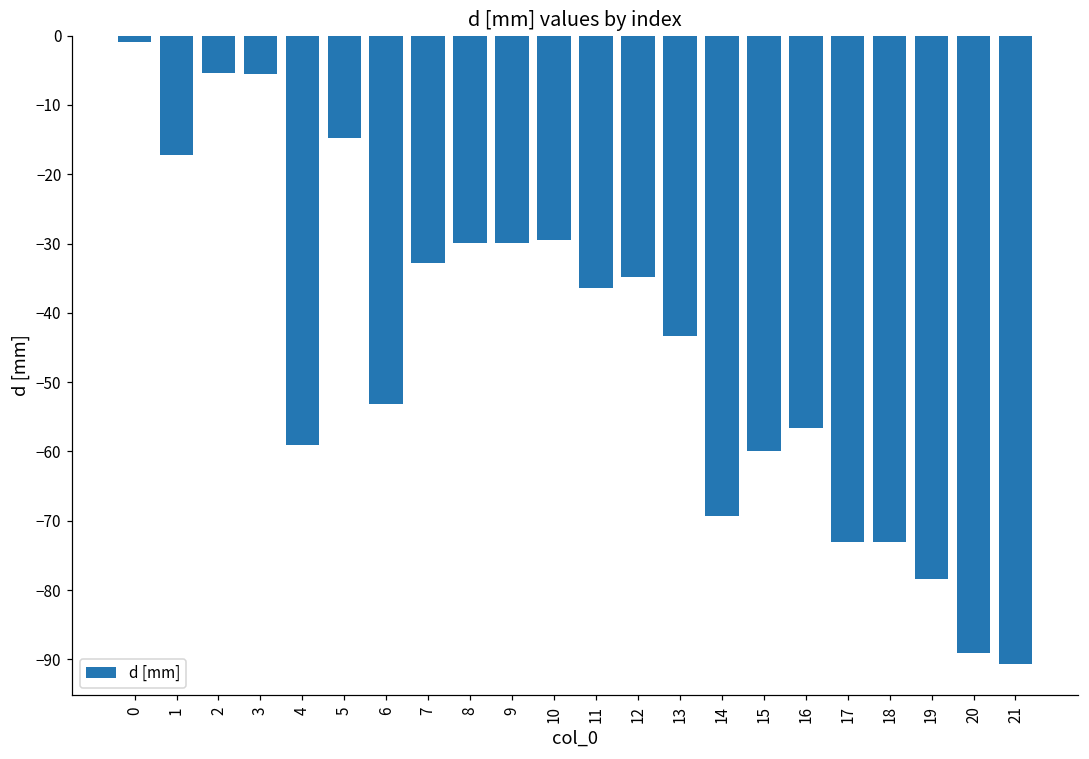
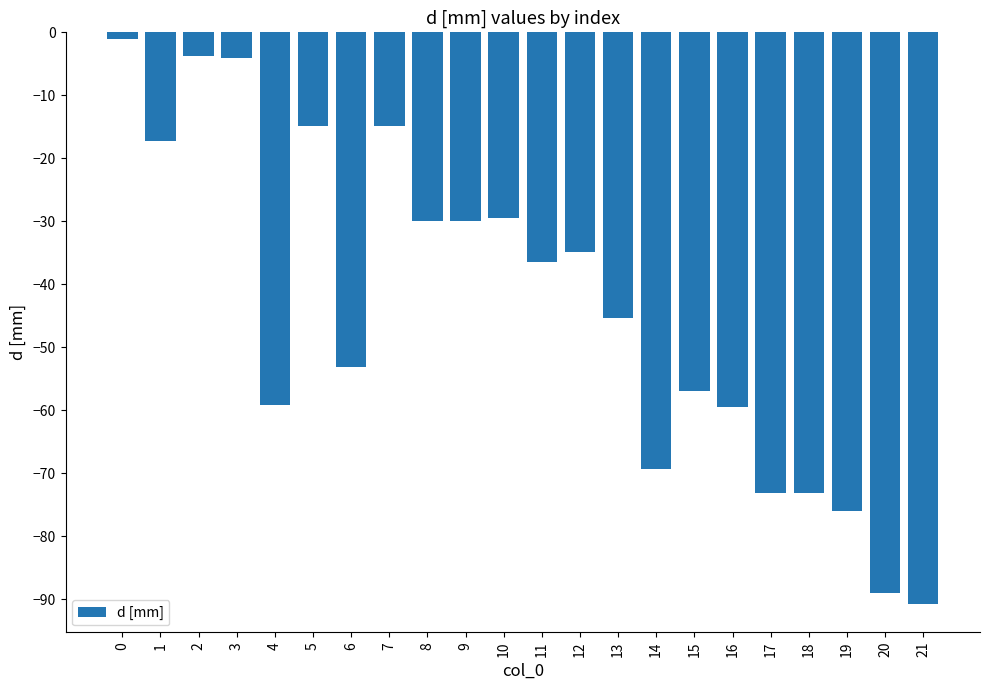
  {
    "0": -1,
    "1": -17,
-   "2": -5,
-   "3": -6,
+   "2": -4,
+   "3": -4,
    "4": -59,
    "5": -15,
    "6": -53,
-   "7": -33,
+   "7": -15,
    "8": -30,
    "9": -30,
    "10": -29,
    "11": -36,
    "12": -35,
-   "13": -43,
+   "13": -45,
    "14": -69,
-   "15": -60,
-   "16": -57,
+   "15": -57,
+   "16": -59,
    "17": -73,
    "18": -73,
-   "19": -78,
+   "19": -76,
    "20": -89,
    "21": -91
  }
